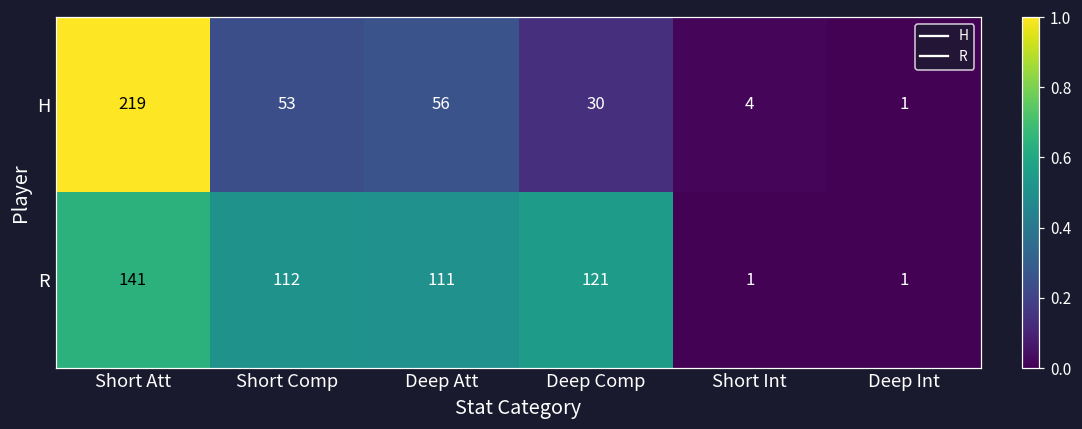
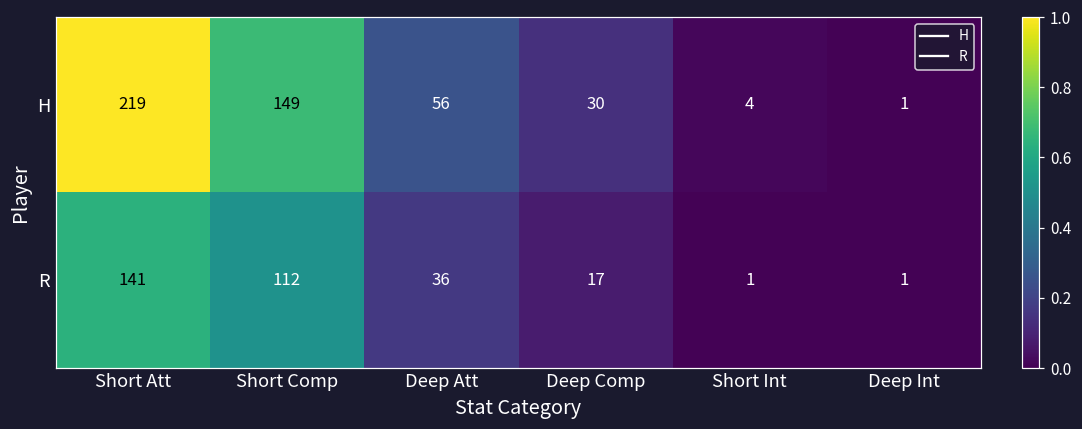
  {
    "H": {
      "Short Att": 219,
-     "Short Comp": 53,
+     "Short Comp": 149,
      "Deep Att": 56,
      "Deep Comp": 30,
      "Short Int": 4,
      "Deep Int": 1
    },
    "R": {
      "Short Att": 141,
      "Short Comp": 112,
-     "Deep Att": 111,
-     "Deep Comp": 121,
+     "Deep Att": 36,
+     "Deep Comp": 17,
      "Short Int": 1,
      "Deep Int": 1
    }
  }
